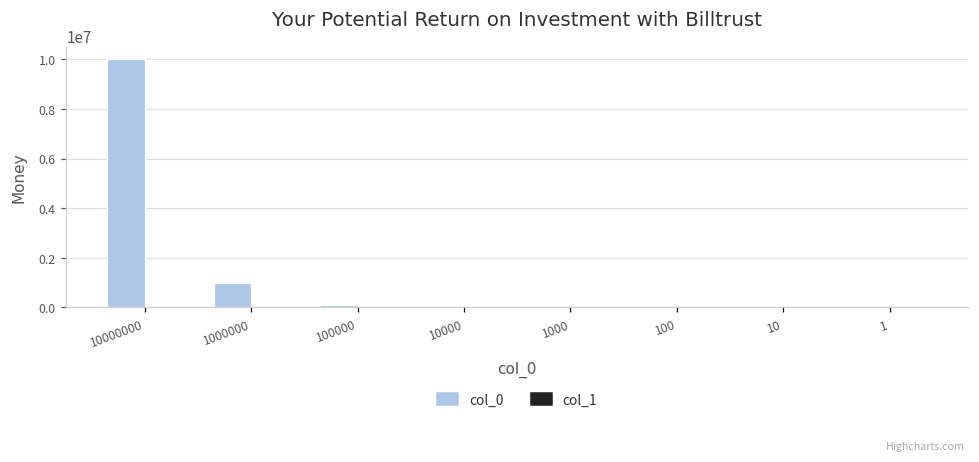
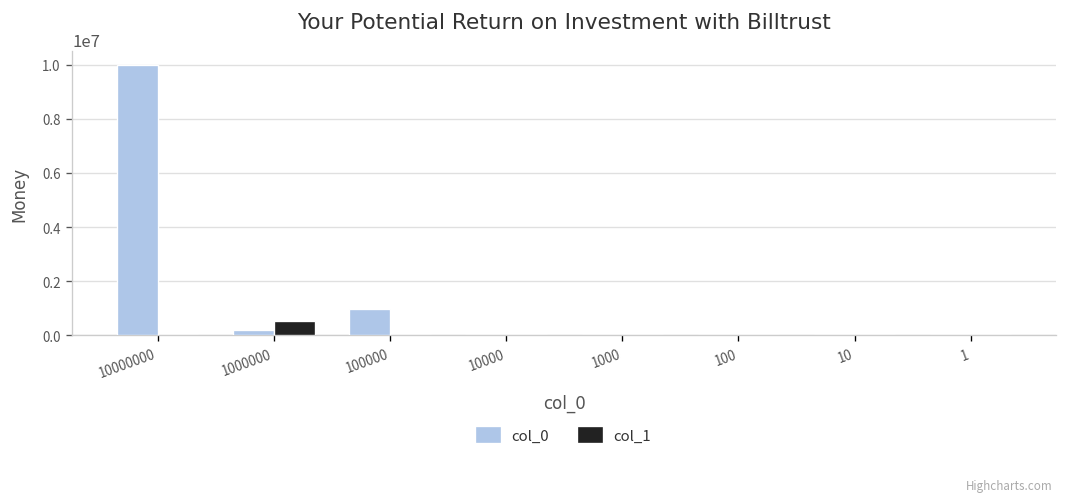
  {
    "col_0": {
      "10000000": 10000000,
-     "1000000": 1000000,
-     "100000": 100000
+     "1000000": 200000,
+     "100000": 1000000
    },
    "col_1": {
-     "1000000": 0,
+     "1000000": 500000,
      "10": 0,
      "1": 0
    }
  }
